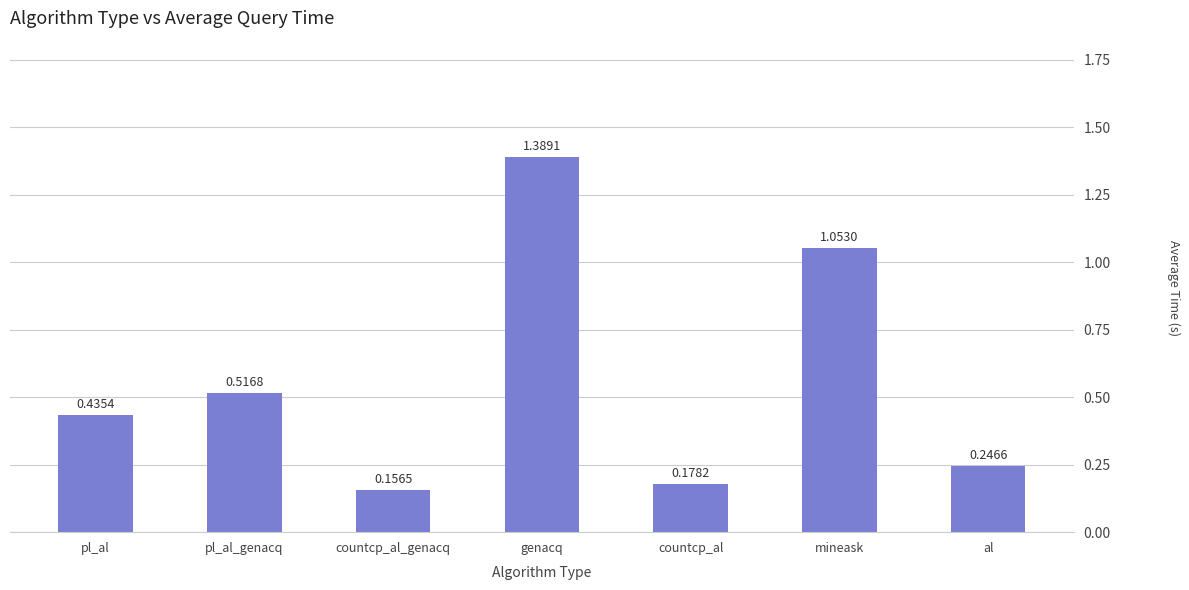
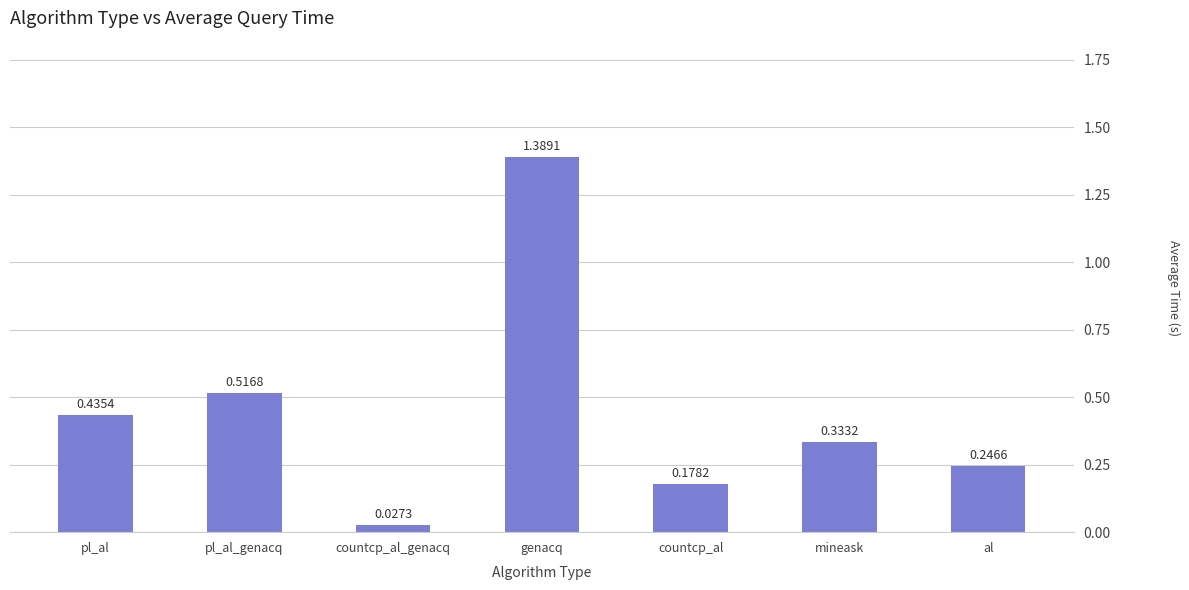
  {
    "pl_al": 0.4354,
    "pl_al_genacq": 0.5168,
-   "countcp_al_genacq": 0.1565,
+   "countcp_al_genacq": 0.0273,
    "genacq": 1.3891,
    "countcp_al": 0.1782,
-   "mineask": 1.0530,
+   "mineask": 0.3332,
    "al": 0.2466
  }
